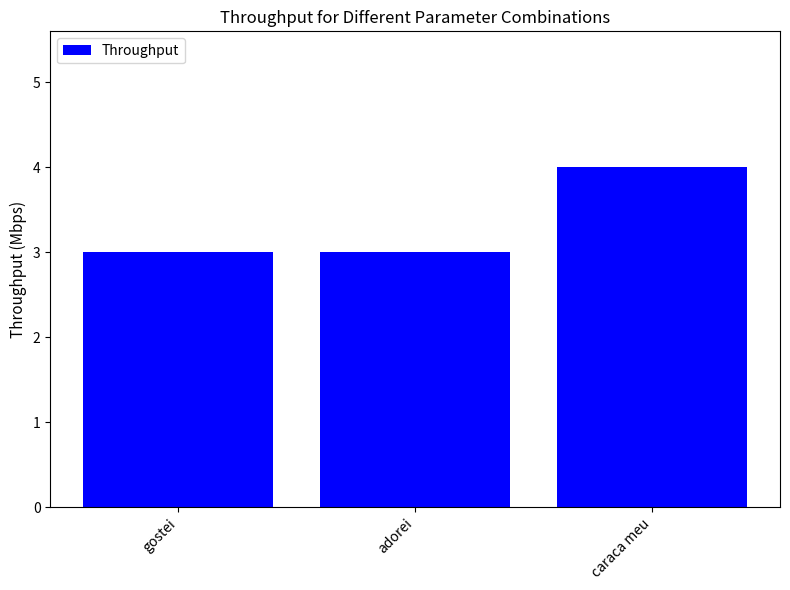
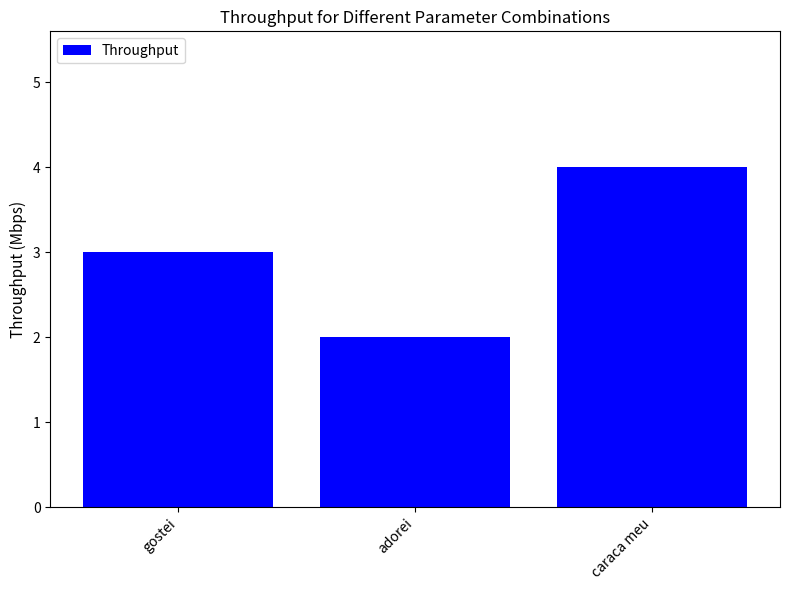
  {
    "gostei": 3,
-   "adorei": 3,
+   "adorei": 2,
    "caraca meu": 4
  }
